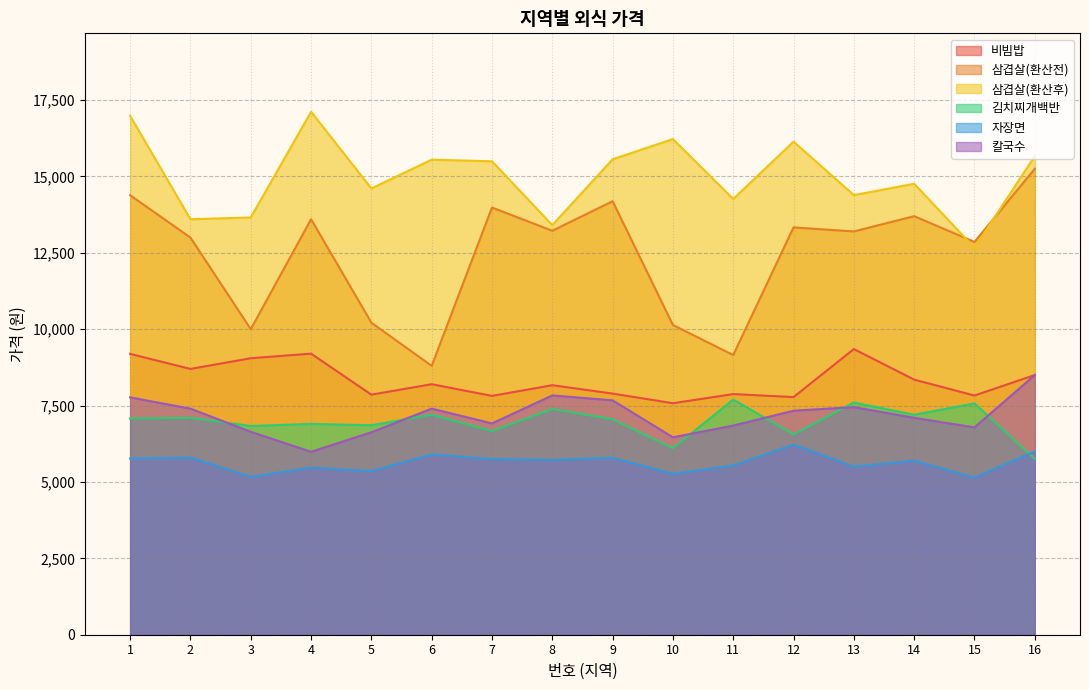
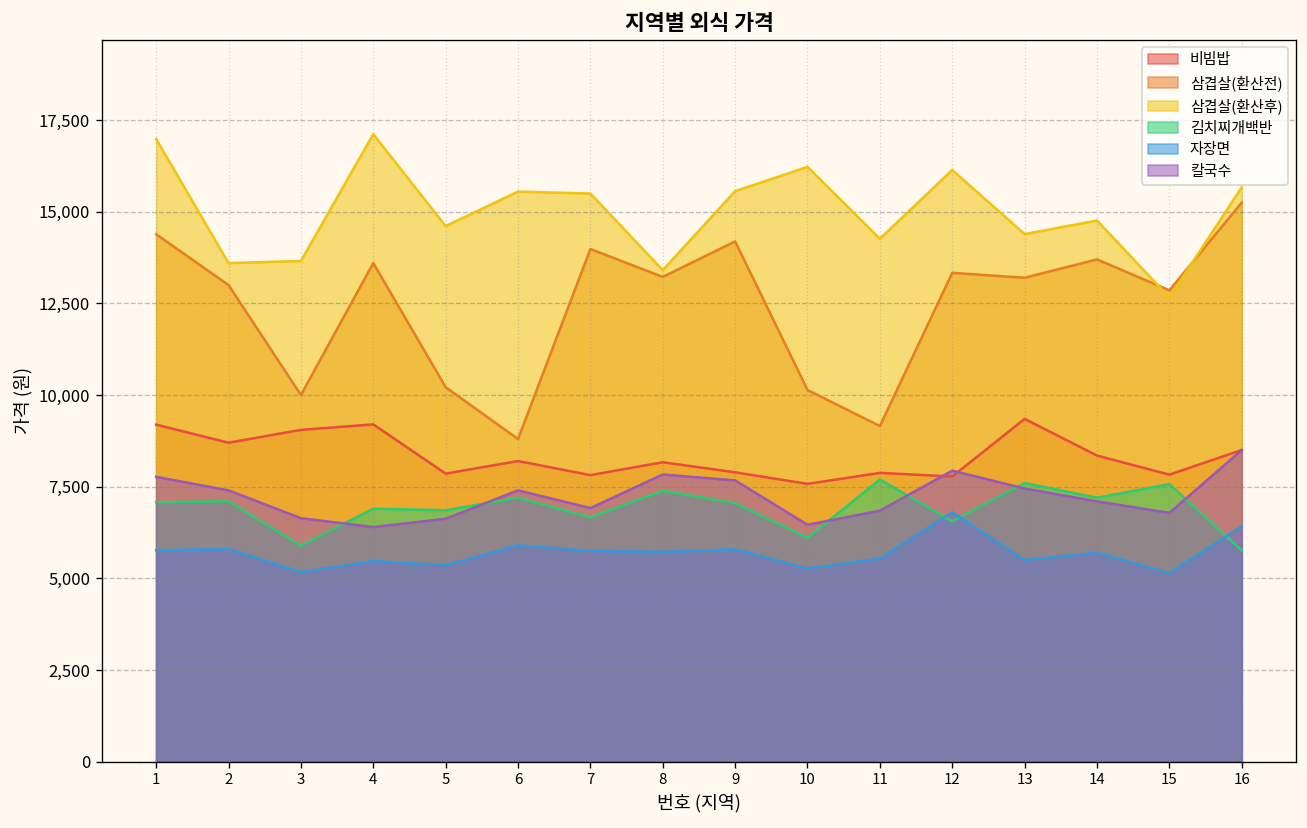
  {
    "삼겹살(환산후)": {
      "1": "17,000",
      "2": "13,600",
      "3": "13,700",
      "4": "17,100",
      "5": "14,600",
      "6": "15,600",
      "7": "15,500",
      "8": "13,400",
      "9": "15,600",
      "10": "16,200",
      "11": "14,300",
      "12": "16,100",
      "13": "14,400",
      "14": "14,800",
      "15": "12,700"
    },
    "김치찌개백반": {
      "1": "7,100",
      "2": "7,100",
-     "3": "6,800",
+     "3": "5,900",
      "4": "6,900",
      "5": "6,900",
      "6": "7,200",
      "7": "6,700",
      "8": "7,400",
      "9": "7,100",
      "10": "6,100",
      "11": "7,700",
      "12": "6,600",
      "13": "7,600",
      "14": "7,200",
      "15": "7,600",
      "16": "5,800"
    },
    "자장면": {
      "1": "5,800",
      "2": "5,800",
      "3": "5,200",
      "4": "5,500",
      "5": "5,400",
      "6": "5,900",
      "7": "5,800",
      "8": "5,700",
      "9": "5,800",
      "10": "5,300",
      "11": "5,500",
-     "12": "6,200",
+     "12": "6,800",
      "13": "5,500",
      "14": "5,700",
      "15": "5,100",
-     "16": "6,000"
+     "16": "6,400"
    },
    "칼국수": {
      "1": "7,800",
      "2": "7,400",
      "3": "6,600",
-     "4": "6,000",
+     "4": "6,400",
      "5": "6,600",
      "6": "7,400",
      "7": "6,900",
      "8": "7,800",
      "9": "7,700",
      "10": "6,500",
      "11": "6,800",
-     "12": "7,300",
+     "12": "7,900",
      "13": "7,500",
      "14": "7,100",
      "15": "6,800"
    }
  }
